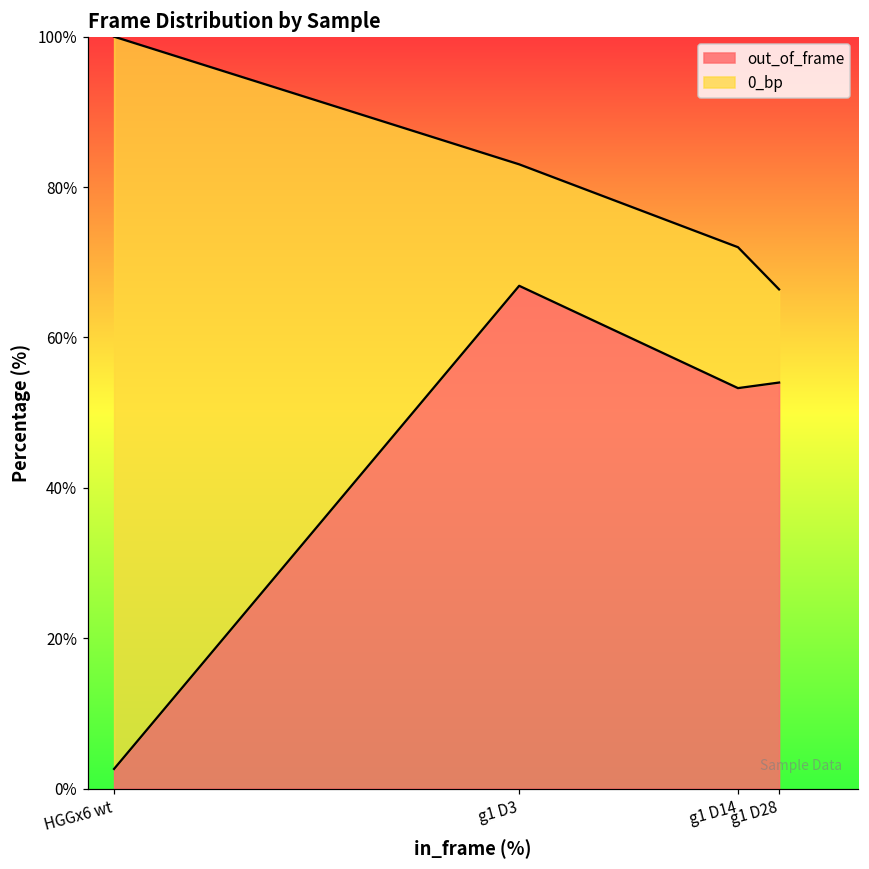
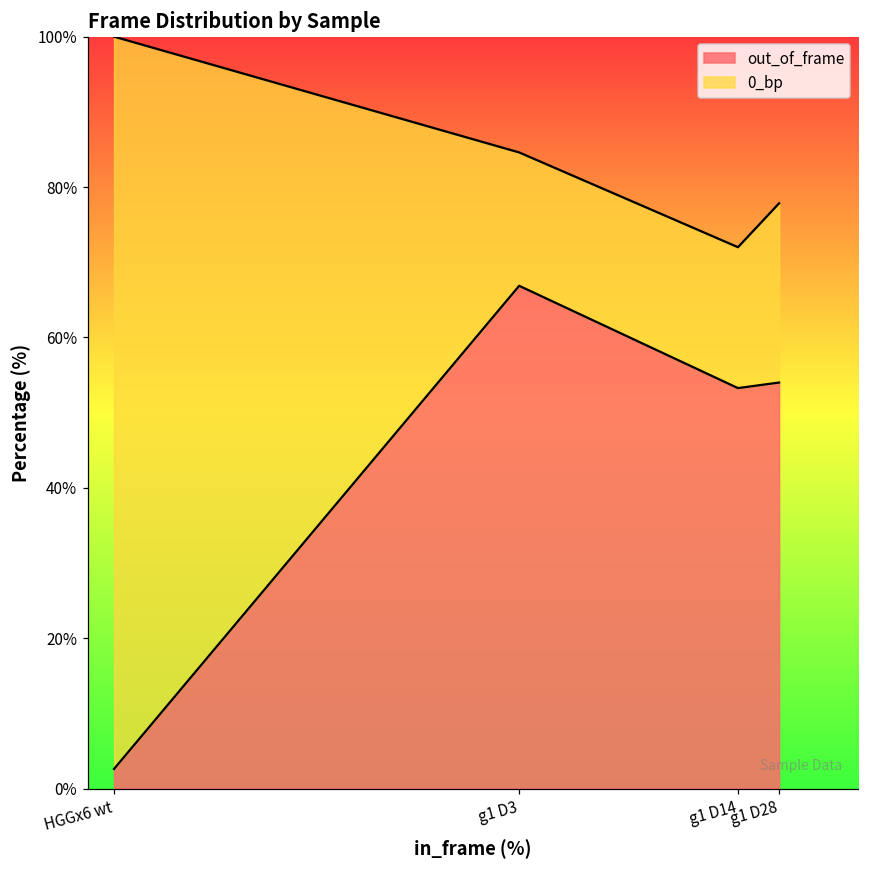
  {
    "out_of_frame": {
      "HGGx6 wt": "3%",
      "g1 D3": "67%",
      "g1 D14": "53%",
      "g1 D28": "54%"
    },
    "0_bp": {
      "HGGx6 wt": "97%",
-     "g1 D3": "16%",
+     "g1 D3": "18%",
      "g1 D14": "19%",
-     "g1 D28": "12%"
+     "g1 D28": "24%"
    }
  }
